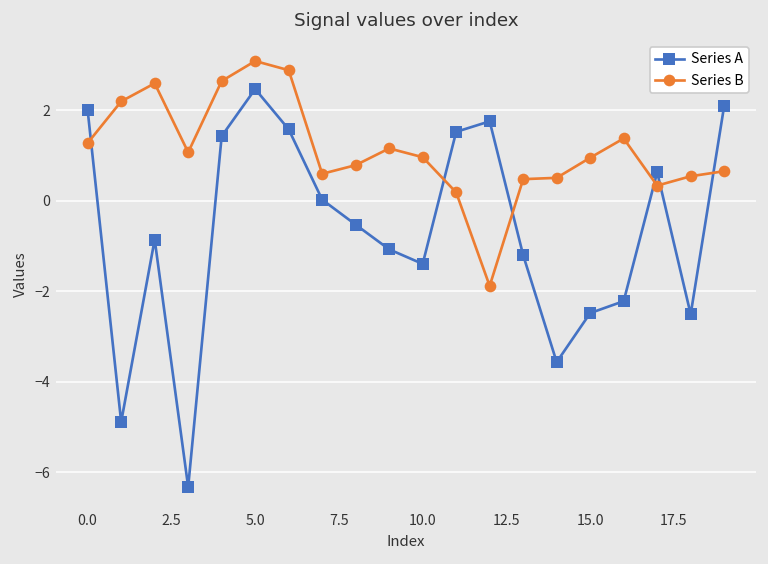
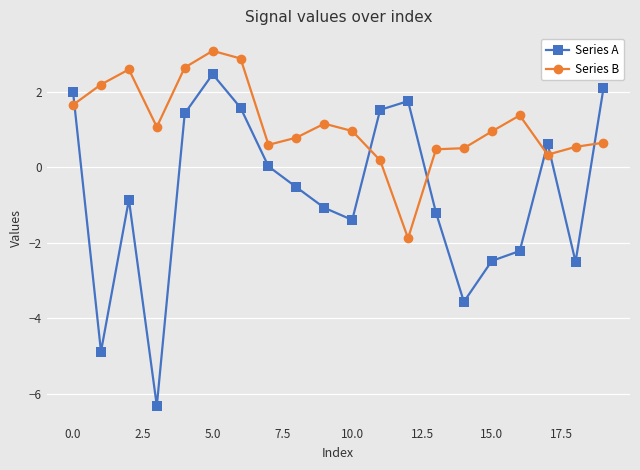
  {
    "Series A": {
      "0.0": 2.0,
      "5.0": 2.5,
      "10.0": -1.4,
      "15.0": -2.5
    },
    "Series B": {
-     "0.0": 1.3,
+     "0.0": 1.7,
      "5.0": 3.1,
      "10.0": 1.0,
      "15.0": 1.0
    }
  }
